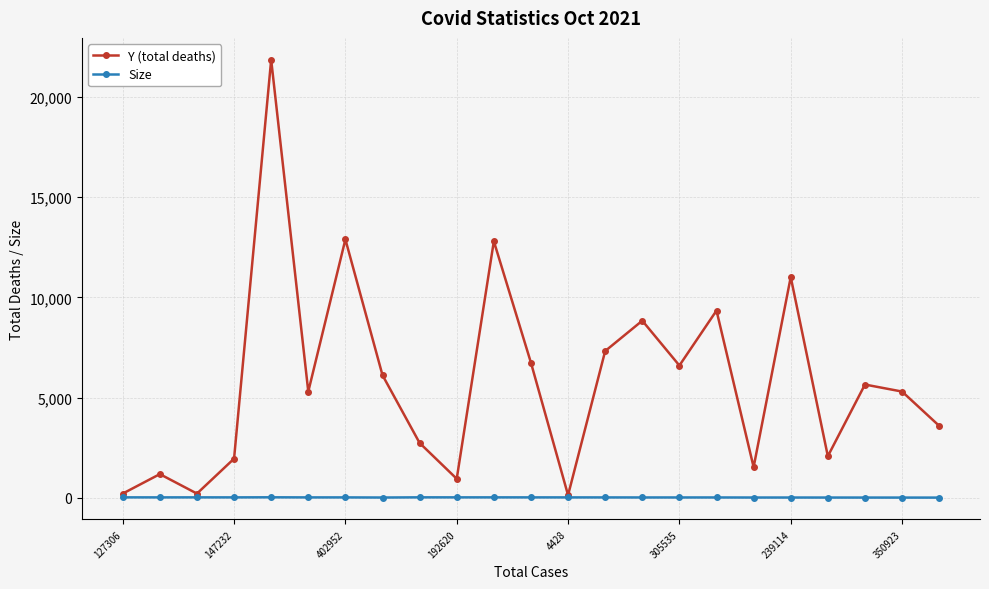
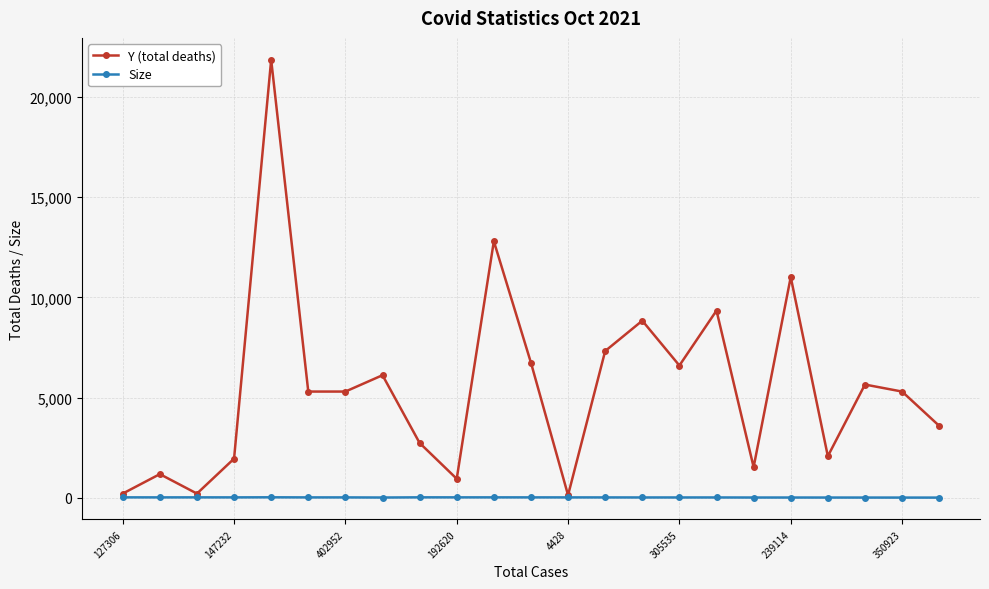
  {
    "Y (total deaths)": {
      "127306": "200",
      "147232": "2,000",
-     "402952": "12,900",
+     "402952": "5,300",
      "192620": "900",
      "305535": "6,600",
      "239114": "11,000",
      "350923": "5,300"
    },
    "Size": {
      "127306": "0",
      "147232": "0",
      "402952": "0",
      "192620": "0",
      "305535": "0",
      "239114": "0",
      "350923": "0"
    }
  }
